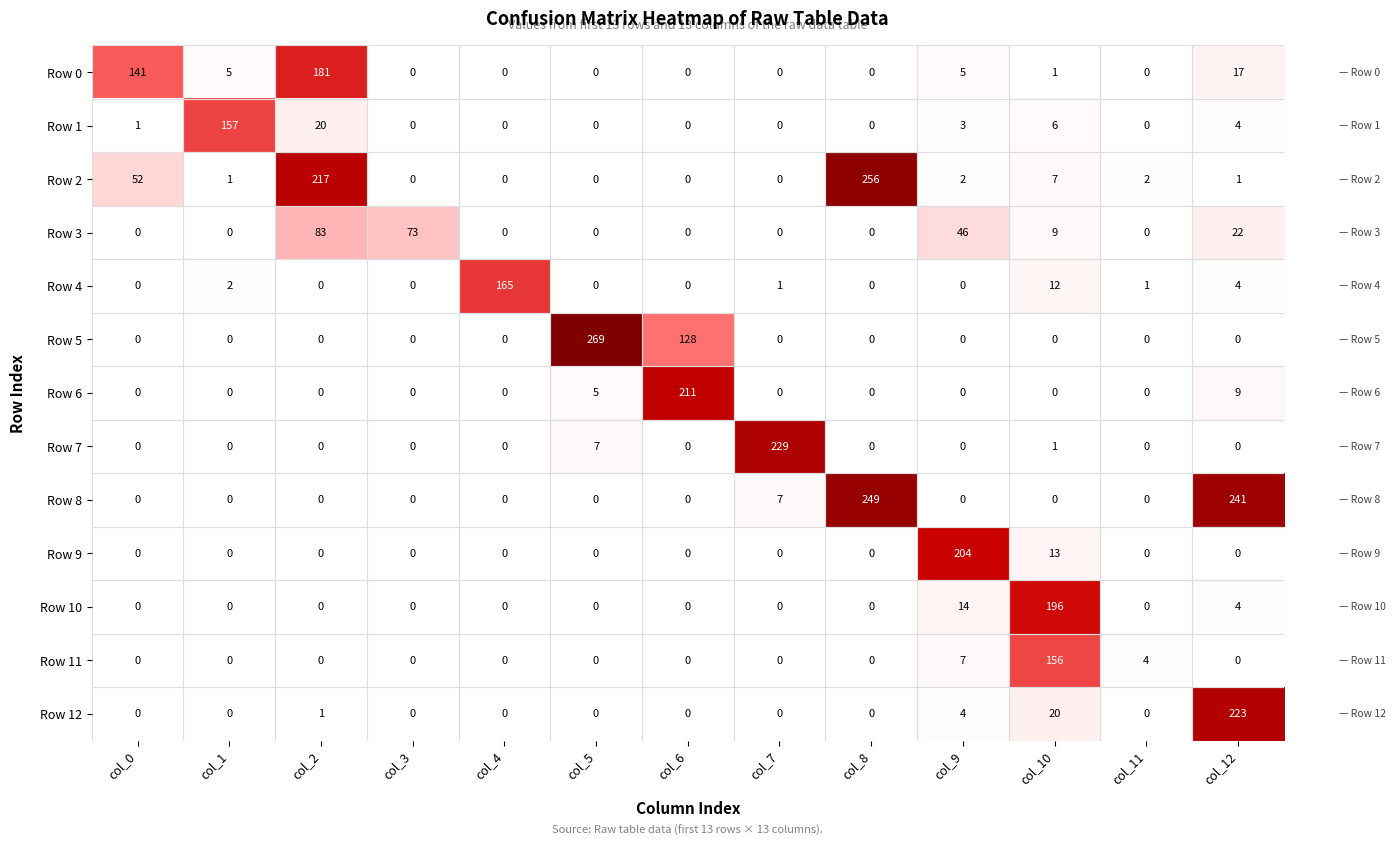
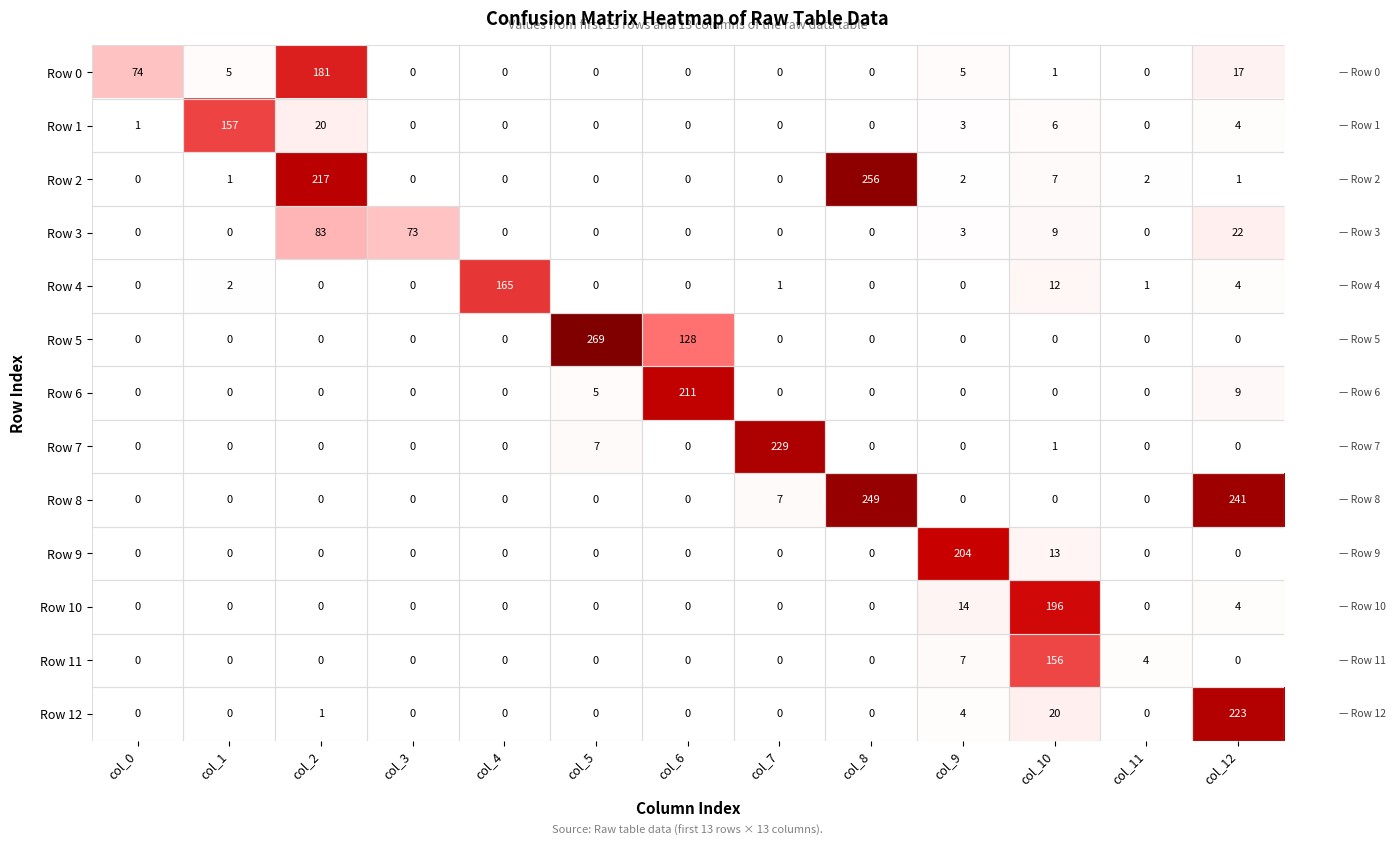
  {
    "Row 0": {
-     "col_0": 141,
+     "col_0": 74,
      "col_1": 5,
      "col_2": 181,
      "col_3": 0,
      "col_4": 0,
      "col_5": 0,
      "col_6": 0,
      "col_7": 0,
      "col_8": 0,
      "col_9": 5,
      "col_10": 1,
      "col_11": 0,
      "col_12": 17
    },
    "Row 1": {
      "col_0": 1,
      "col_1": 157,
      "col_2": 20,
      "col_3": 0,
      "col_4": 0,
      "col_5": 0,
      "col_6": 0,
      "col_7": 0,
      "col_8": 0,
      "col_9": 3,
      "col_10": 6,
      "col_11": 0,
      "col_12": 4
    },
    "Row 2": {
-     "col_0": 52,
+     "col_0": 0,
      "col_1": 1,
      "col_2": 217,
      "col_3": 0,
      "col_4": 0,
      "col_5": 0,
      "col_6": 0,
      "col_7": 0,
      "col_8": 256,
      "col_9": 2,
      "col_10": 7,
      "col_11": 2,
      "col_12": 1
    },
    "Row 3": {
      "col_0": 0,
      "col_1": 0,
      "col_2": 83,
      "col_3": 73,
      "col_4": 0,
      "col_5": 0,
      "col_6": 0,
      "col_7": 0,
      "col_8": 0,
-     "col_9": 46,
+     "col_9": 3,
      "col_10": 9,
      "col_11": 0,
      "col_12": 22
    },
    "Row 4": {
      "col_0": 0,
      "col_1": 2,
      "col_2": 0,
      "col_3": 0,
      "col_4": 165,
      "col_5": 0,
      "col_6": 0,
      "col_7": 1,
      "col_8": 0,
      "col_9": 0,
      "col_10": 12,
      "col_11": 1,
      "col_12": 4
    },
    "Row 5": {
      "col_0": 0,
      "col_1": 0,
      "col_2": 0,
      "col_3": 0,
      "col_4": 0,
      "col_5": 269,
      "col_6": 128,
      "col_7": 0,
      "col_8": 0,
      "col_9": 0,
      "col_10": 0,
      "col_11": 0,
      "col_12": 0
    },
    "Row 6": {
      "col_0": 0,
      "col_1": 0,
      "col_2": 0,
      "col_3": 0,
      "col_4": 0,
      "col_5": 5,
      "col_6": 211,
      "col_7": 0,
      "col_8": 0,
      "col_9": 0,
      "col_10": 0,
      "col_11": 0,
      "col_12": 9
    },
    "Row 7": {
      "col_0": 0,
      "col_1": 0,
      "col_2": 0,
      "col_3": 0,
      "col_4": 0,
      "col_5": 7,
      "col_6": 0,
      "col_7": 229,
      "col_8": 0,
      "col_9": 0,
      "col_10": 1,
      "col_11": 0,
      "col_12": 0
    },
    "Row 8": {
      "col_0": 0,
      "col_1": 0,
      "col_2": 0,
      "col_3": 0,
      "col_4": 0,
      "col_5": 0,
      "col_6": 0,
      "col_7": 7,
      "col_8": 249,
      "col_9": 0,
      "col_10": 0,
      "col_11": 0,
      "col_12": 241
    },
    "Row 9": {
      "col_0": 0,
      "col_1": 0,
      "col_2": 0,
      "col_3": 0,
      "col_4": 0,
      "col_5": 0,
      "col_6": 0,
      "col_7": 0,
      "col_8": 0,
      "col_9": 204,
      "col_10": 13,
      "col_11": 0,
      "col_12": 0
    },
    "Row 10": {
      "col_0": 0,
      "col_1": 0,
      "col_2": 0,
      "col_3": 0,
      "col_4": 0,
      "col_5": 0,
      "col_6": 0,
      "col_7": 0,
      "col_8": 0,
      "col_9": 14,
      "col_10": 196,
      "col_11": 0,
      "col_12": 4
    },
    "Row 11": {
      "col_0": 0,
      "col_1": 0,
      "col_2": 0,
      "col_3": 0,
      "col_4": 0,
      "col_5": 0,
      "col_6": 0,
      "col_7": 0,
      "col_8": 0,
      "col_9": 7,
      "col_10": 156,
      "col_11": 4,
      "col_12": 0
    },
    "Row 12": {
      "col_0": 0,
      "col_1": 0,
      "col_2": 1,
      "col_3": 0,
      "col_4": 0,
      "col_5": 0,
      "col_6": 0,
      "col_7": 0,
      "col_8": 0,
      "col_9": 4,
      "col_10": 20,
      "col_11": 0,
      "col_12": 223
    }
  }
